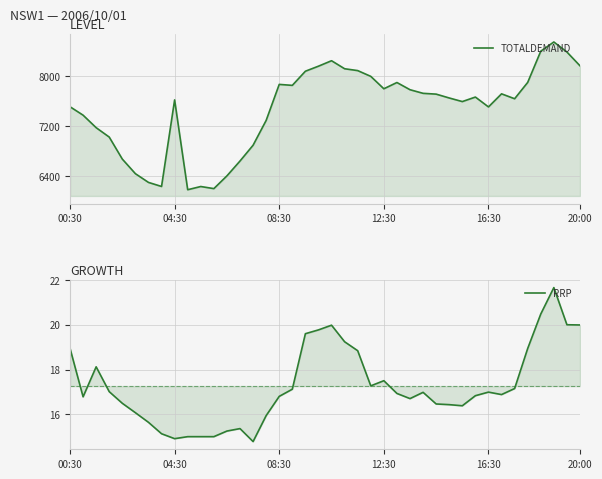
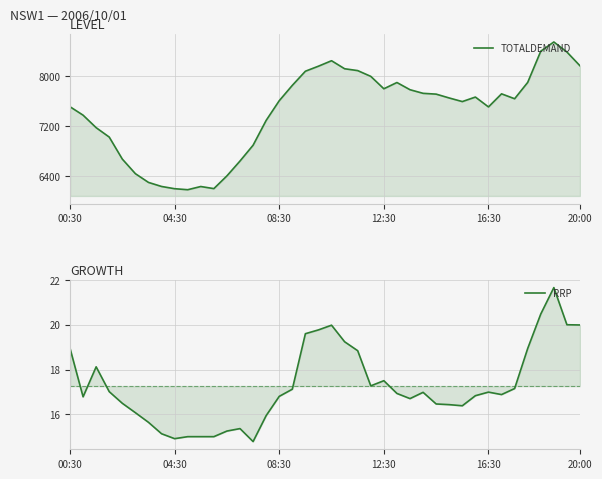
  {
    "LEVEL": {
      "00:30": 7500,
-     "04:30": 7600,
-     "08:30": 7900,
+     "04:30": 6200,
+     "08:30": 7600,
      "12:30": 7800,
      "16:30": 7500,
      "20:00": 8200
    }
  }
